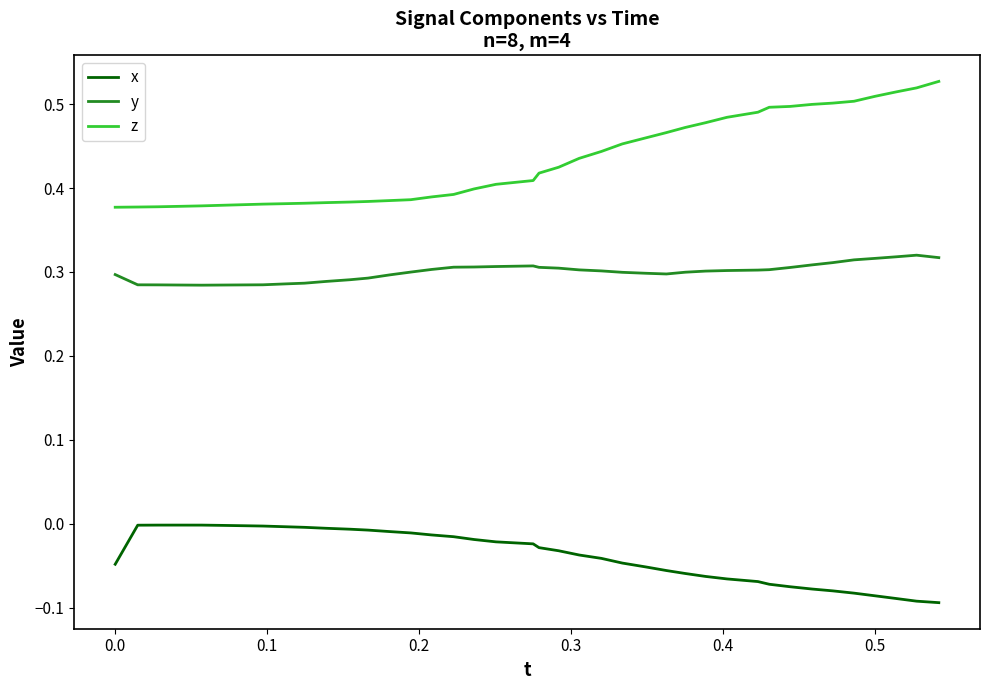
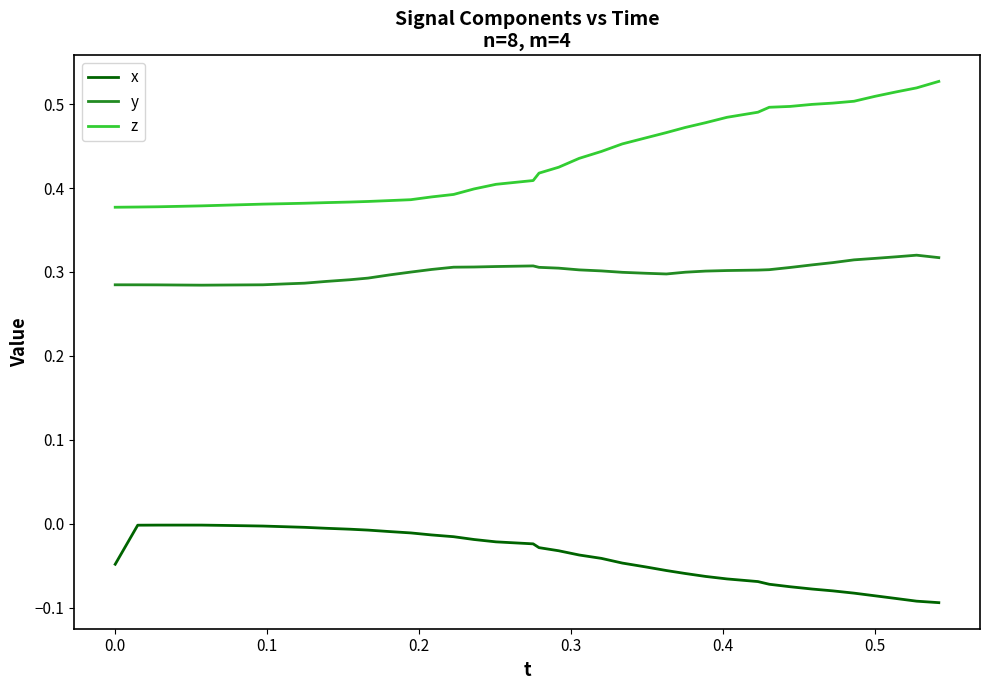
  {
    "x": {
      "0.0": -0.05
    },
    "y": {
-     "0.0": 0.30
+     "0.0": 0.28
    },
    "z": {
      "0.0": 0.38
    }
  }
